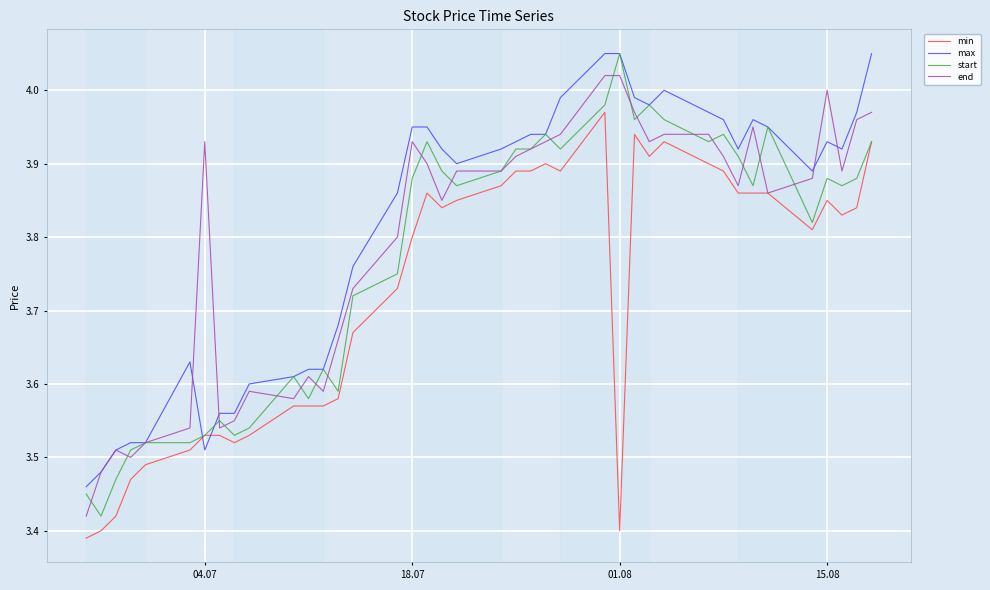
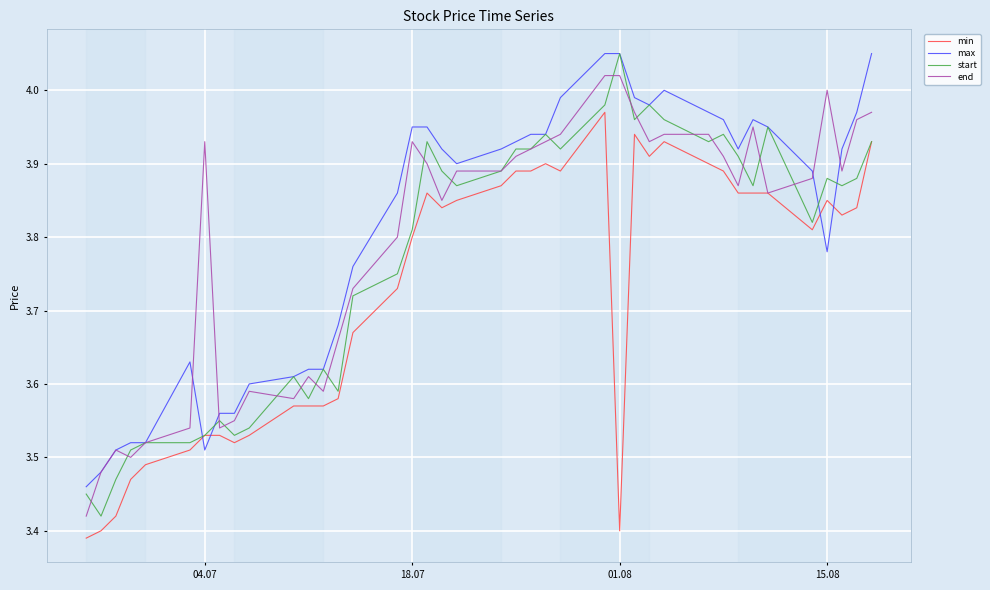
  {
    "min": {
      "18.07": 3.80,
      "01.08": 3.40,
      "15.08": 3.85
    },
    "max": {
      "04.07": 3.51,
      "18.07": 3.95,
-     "15.08": 3.93
+     "15.08": 3.78
    },
    "start": {
-     "18.07": 3.88,
+     "18.07": 3.81,
      "15.08": 3.88
    },
    "end": {
      "04.07": 3.93,
      "18.07": 3.93,
      "01.08": 4.02,
      "15.08": 4.00
    }
  }
